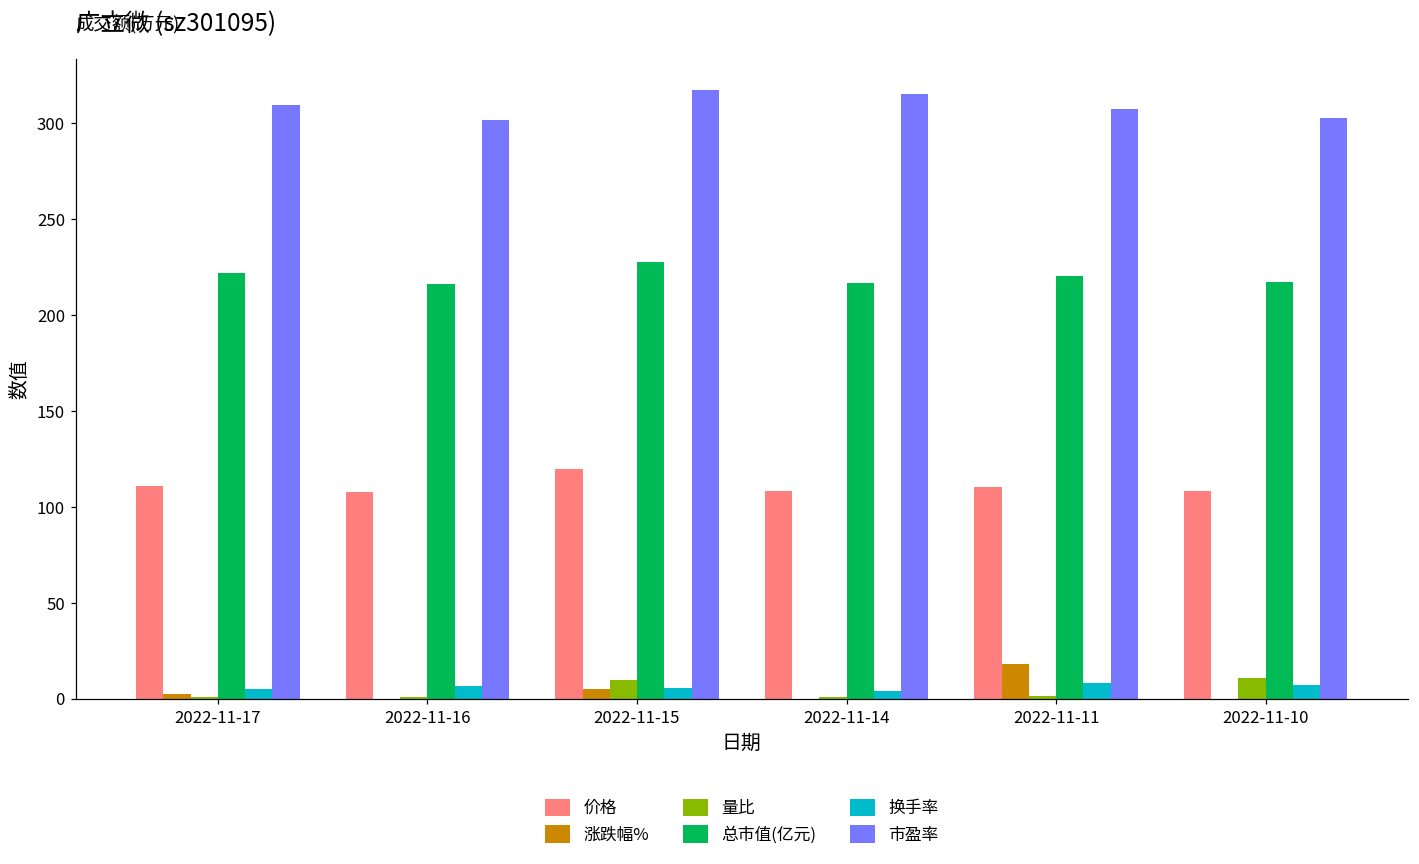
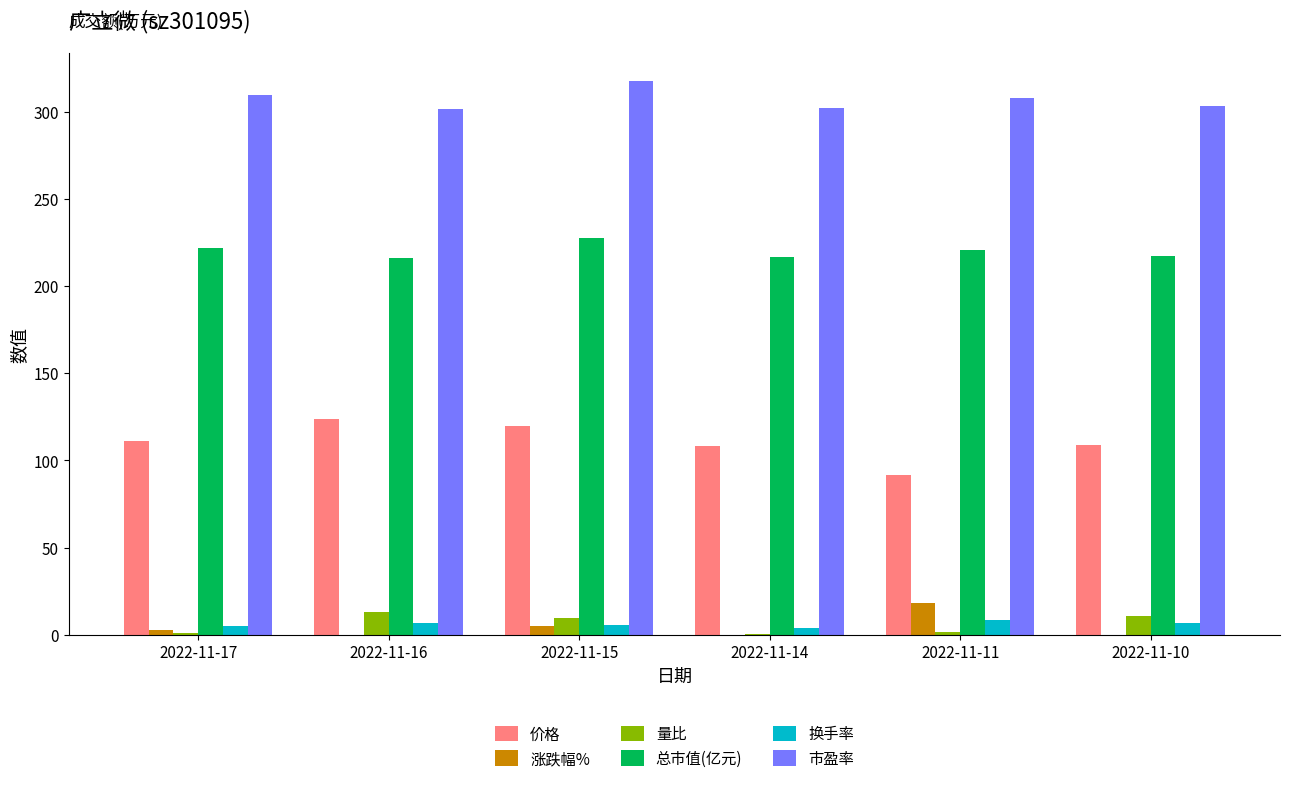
  {
    "价格": {
      "2022-11-17": 111,
-     "2022-11-16": 108,
+     "2022-11-16": 124,
      "2022-11-15": 120,
      "2022-11-14": 108,
-     "2022-11-11": 110,
+     "2022-11-11": 92,
      "2022-11-10": 109
    },
    "涨跌幅%": {
      "2022-11-17": 3,
      "2022-11-15": 5,
      "2022-11-11": 18
    },
    "量比": {
-     "2022-11-16": 1,
+     "2022-11-16": 13,
      "2022-11-15": 10,
      "2022-11-11": 2,
      "2022-11-10": 11
    },
    "总市值(亿元)": {
      "2022-11-17": 222,
      "2022-11-16": 216,
      "2022-11-15": 228,
      "2022-11-14": 217,
      "2022-11-11": 221,
      "2022-11-10": 217
    },
    "换手率": {
      "2022-11-17": 5,
      "2022-11-16": 7,
      "2022-11-15": 6,
      "2022-11-14": 4,
      "2022-11-11": 8,
      "2022-11-10": 7
    },
    "市盈率": {
      "2022-11-17": 310,
      "2022-11-16": 302,
      "2022-11-15": 318,
-     "2022-11-14": 315,
+     "2022-11-14": 302,
      "2022-11-11": 308,
      "2022-11-10": 303
    }
  }
